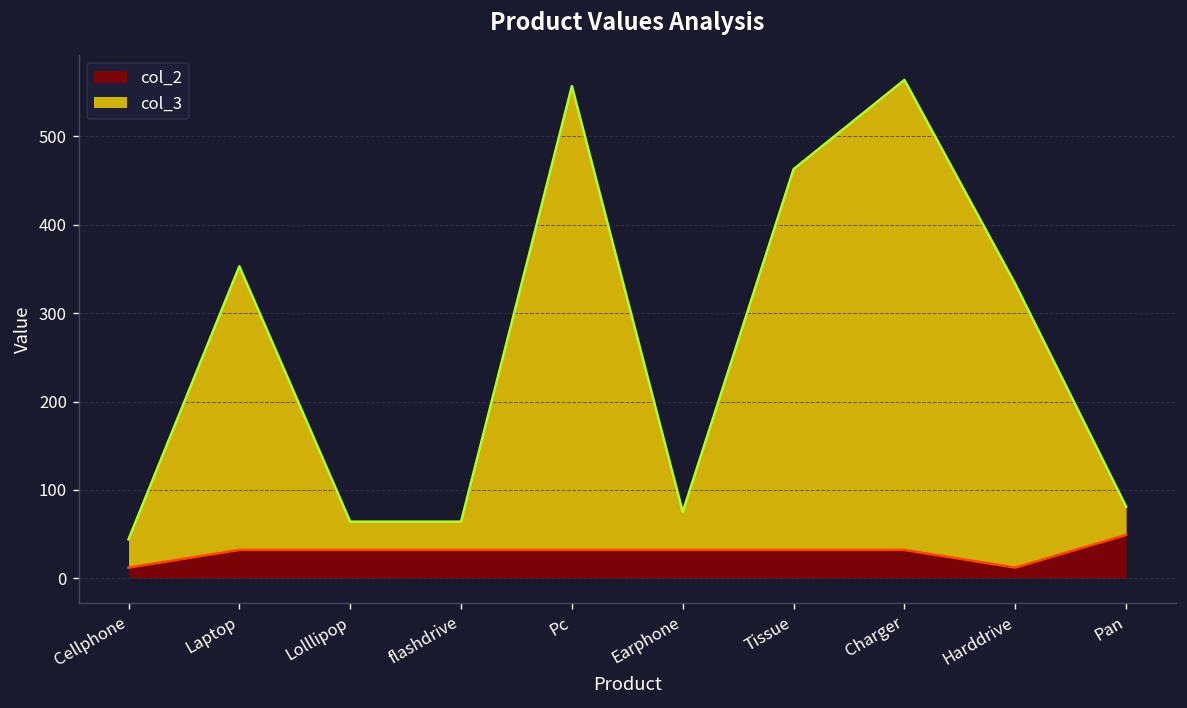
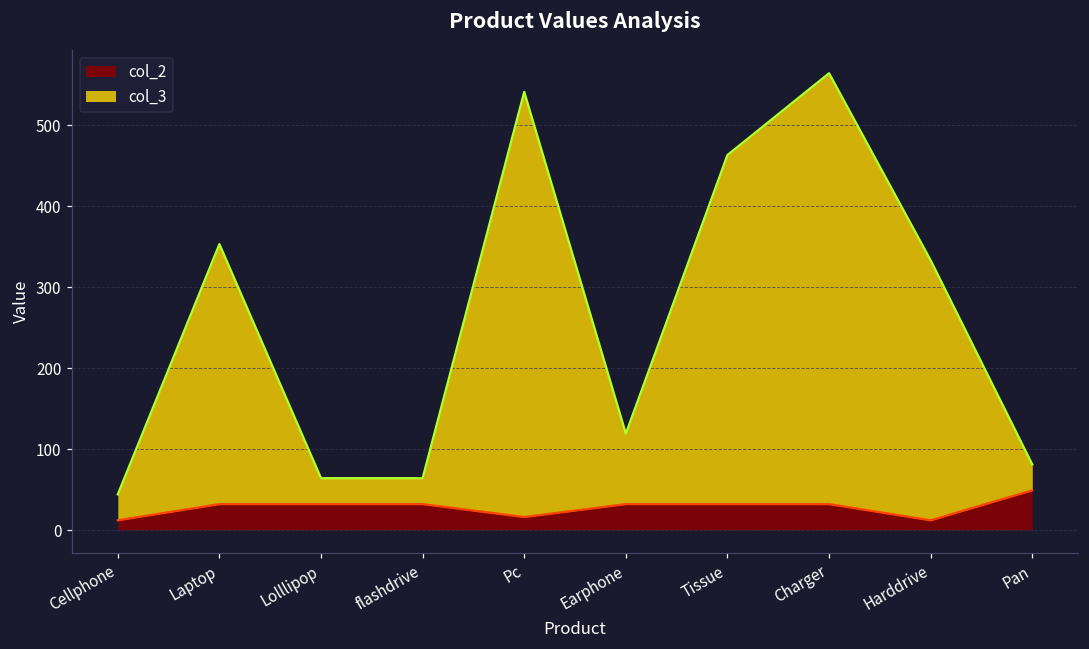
  {
    "col_2": {
      "Cellphone": 10,
      "Laptop": 30,
      "Lolllipop": 30,
      "flashdrive": 30,
-     "Pc": 30,
+     "Pc": 20,
      "Earphone": 30,
      "Tissue": 30,
      "Charger": 30,
      "Harddrive": 10,
      "Pan": 50
    },
    "col_3": {
      "Cellphone": 30,
      "Laptop": 320,
      "Lolllipop": 30,
      "flashdrive": 30,
      "Pc": 530,
-     "Earphone": 40,
+     "Earphone": 90,
      "Tissue": 430,
      "Charger": 530,
      "Harddrive": 320,
      "Pan": 30
    }
  }
